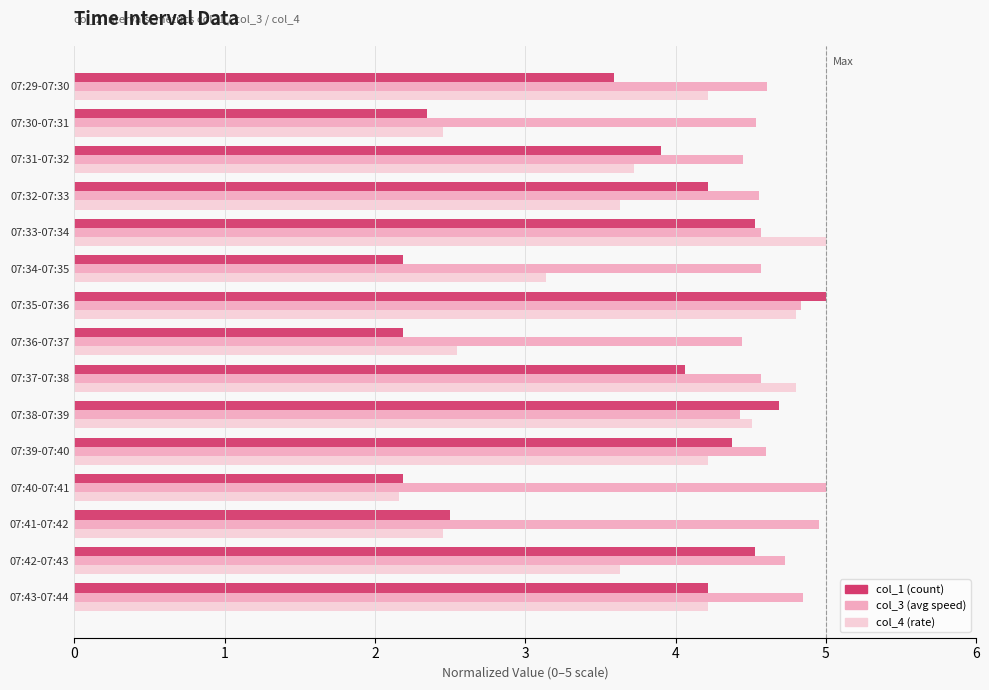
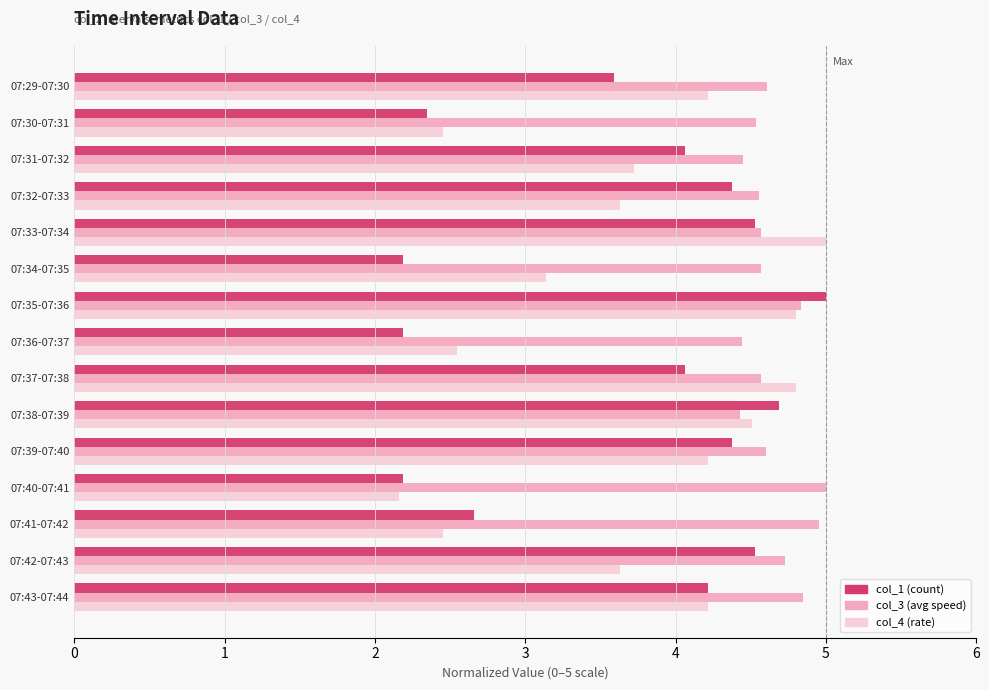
  {
    "col_1 (count)": {
      "07:29-07:30": 3.59,
      "07:30-07:31": 2.34,
-     "07:31-07:32": 3.91,
-     "07:32-07:33": 4.22,
+     "07:31-07:32": 4.06,
+     "07:32-07:33": 4.38,
      "07:33-07:34": 4.53,
      "07:34-07:35": 2.19,
      "07:35-07:36": 5.00,
      "07:36-07:37": 2.19,
      "07:37-07:38": 4.06,
      "07:38-07:39": 4.69,
      "07:39-07:40": 4.38,
      "07:40-07:41": 2.19,
-     "07:41-07:42": 2.50,
+     "07:41-07:42": 2.66,
      "07:42-07:43": 4.53,
      "07:43-07:44": 4.22
    }
  }
